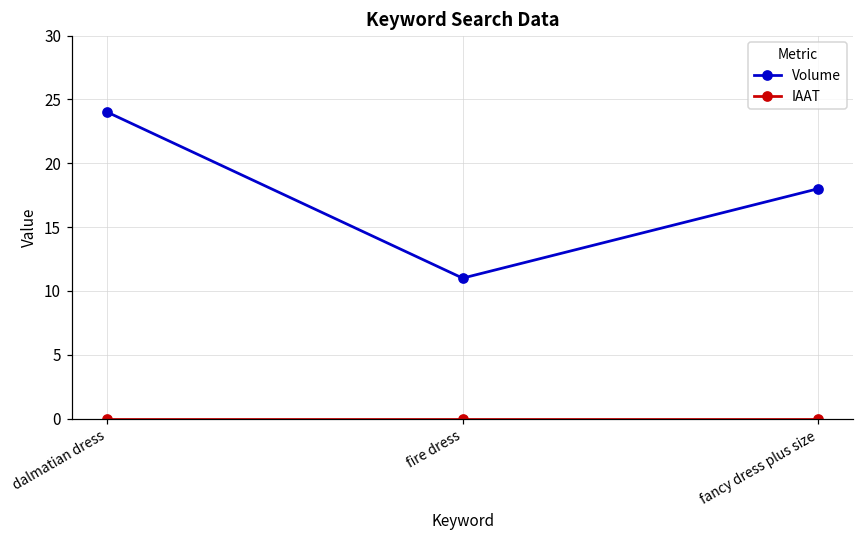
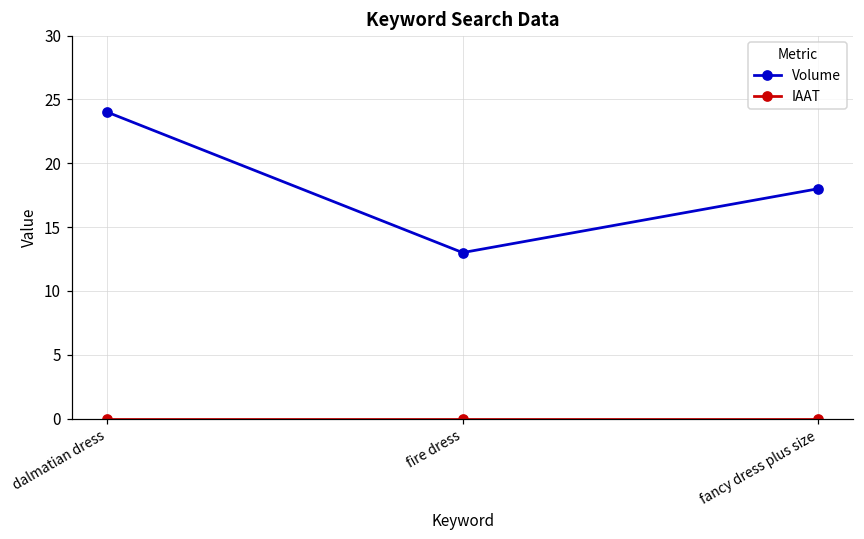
  {
    "Volume": {
      "dalmatian dress": 24,
-     "fire dress": 11,
+     "fire dress": 13,
      "fancy dress plus size": 18
    },
    "IAAT": {
      "dalmatian dress": 0,
      "fire dress": 0,
      "fancy dress plus size": 0
    }
  }
